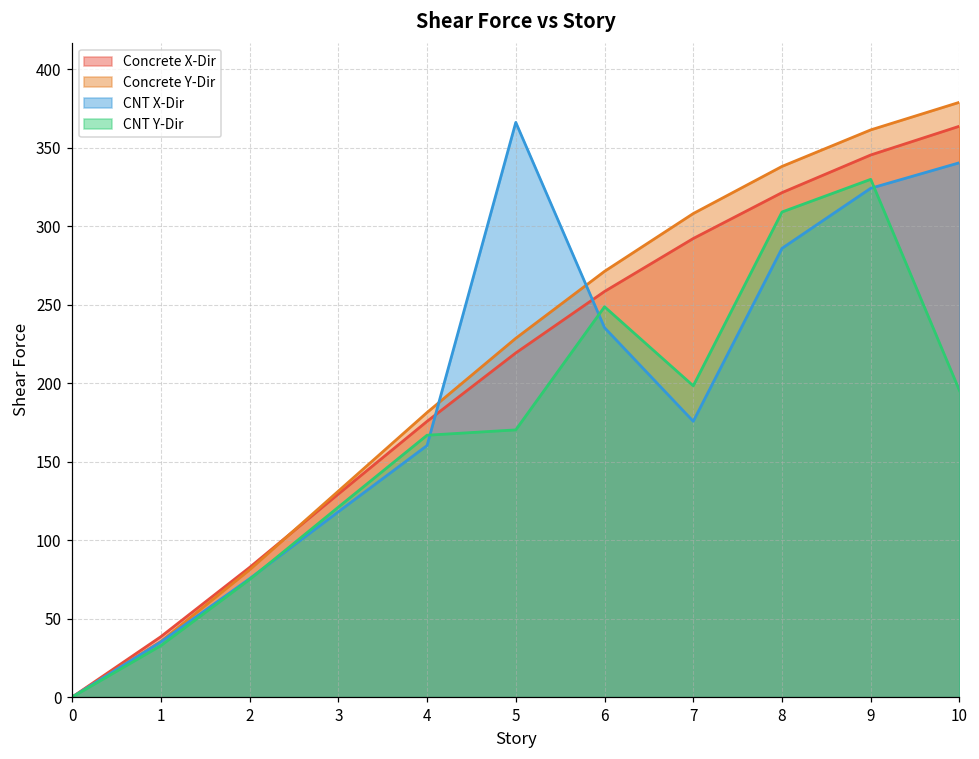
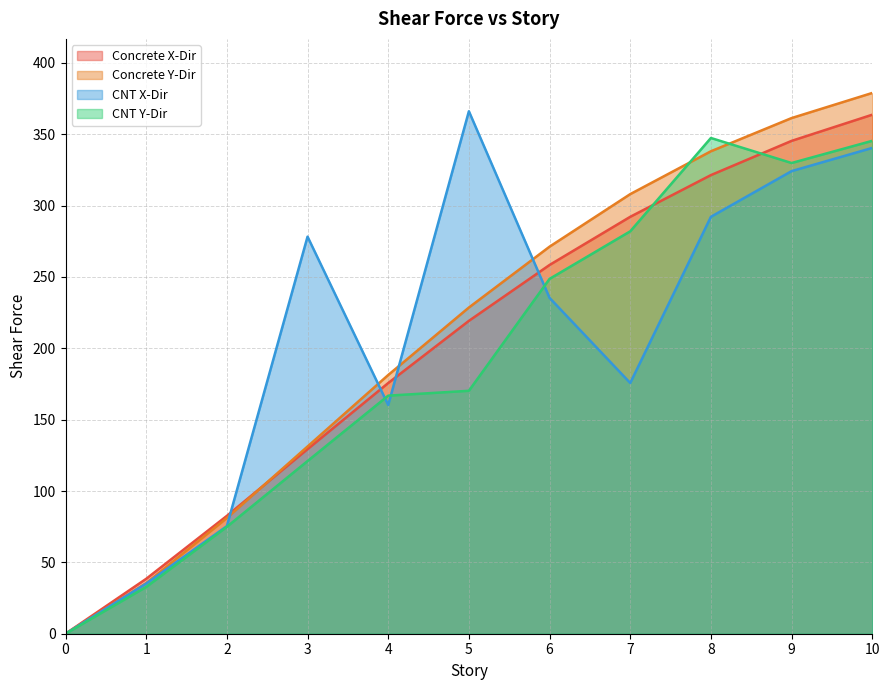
  {
    "CNT X-Dir": {
-     "3": 118,
+     "3": 278,
      "4": 160,
      "5": 366,
      "6": 235,
      "7": 176,
-     "8": 286,
+     "8": 292,
      "9": 324,
      "10": 340
    },
    "CNT Y-Dir": {
      "1": 33,
      "3": 121,
      "4": 167,
      "5": 170,
      "6": 249,
-     "7": 198,
-     "8": 309,
+     "7": 282,
+     "8": 347,
      "9": 330,
-     "10": 195
+     "10": 345
    }
  }
